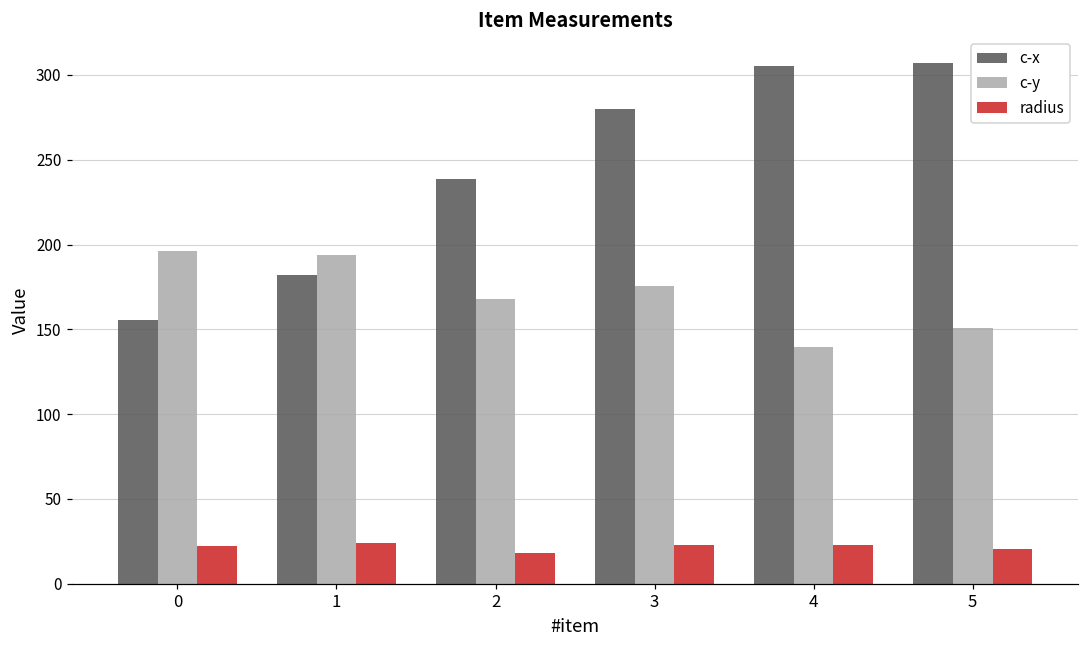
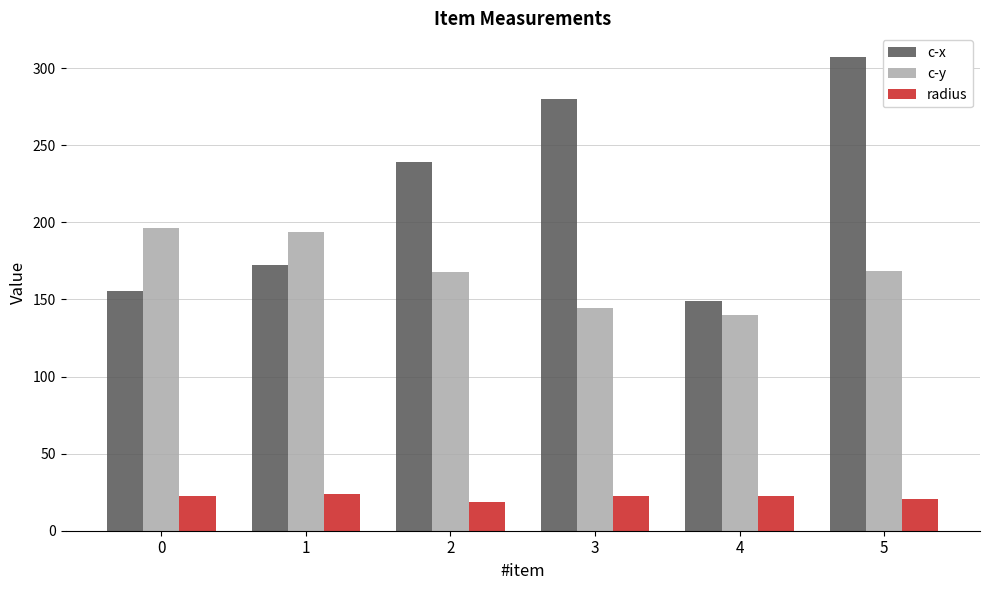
  {
    "c-x": {
      "0": 155,
-     "1": 182,
+     "1": 172,
      "2": 239,
      "3": 280,
-     "4": 306,
+     "4": 149,
      "5": 307
    },
    "c-y": {
      "0": 196,
      "1": 194,
      "2": 168,
-     "3": 176,
+     "3": 144,
      "4": 140,
-     "5": 151
+     "5": 168
    },
    "radius": {
      "0": 22,
      "1": 24,
      "2": 18,
      "3": 23,
      "4": 23,
      "5": 21
    }
  }
